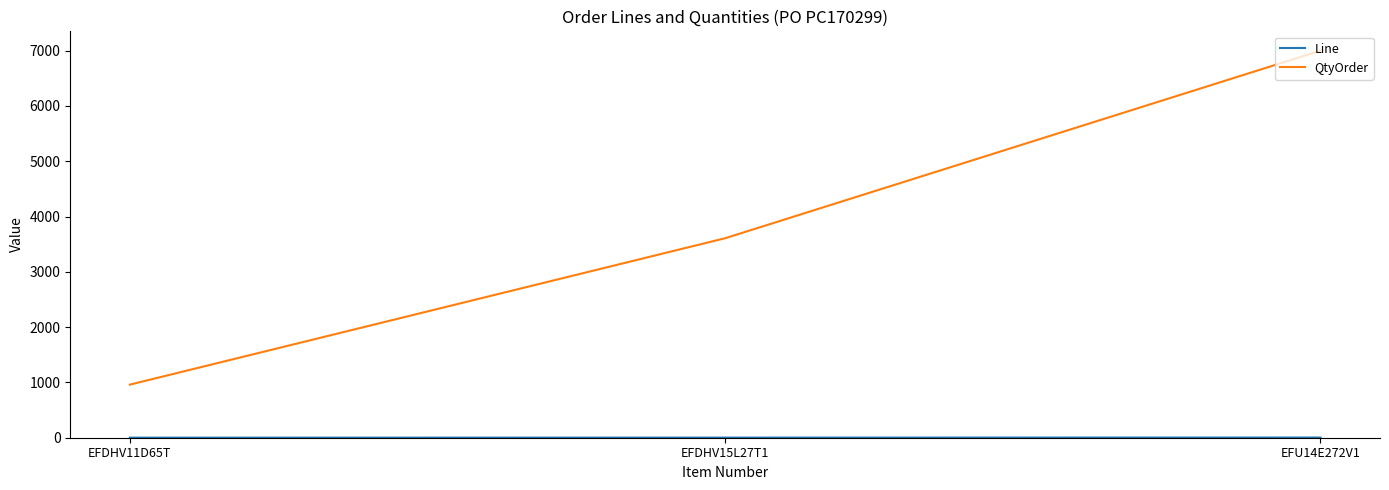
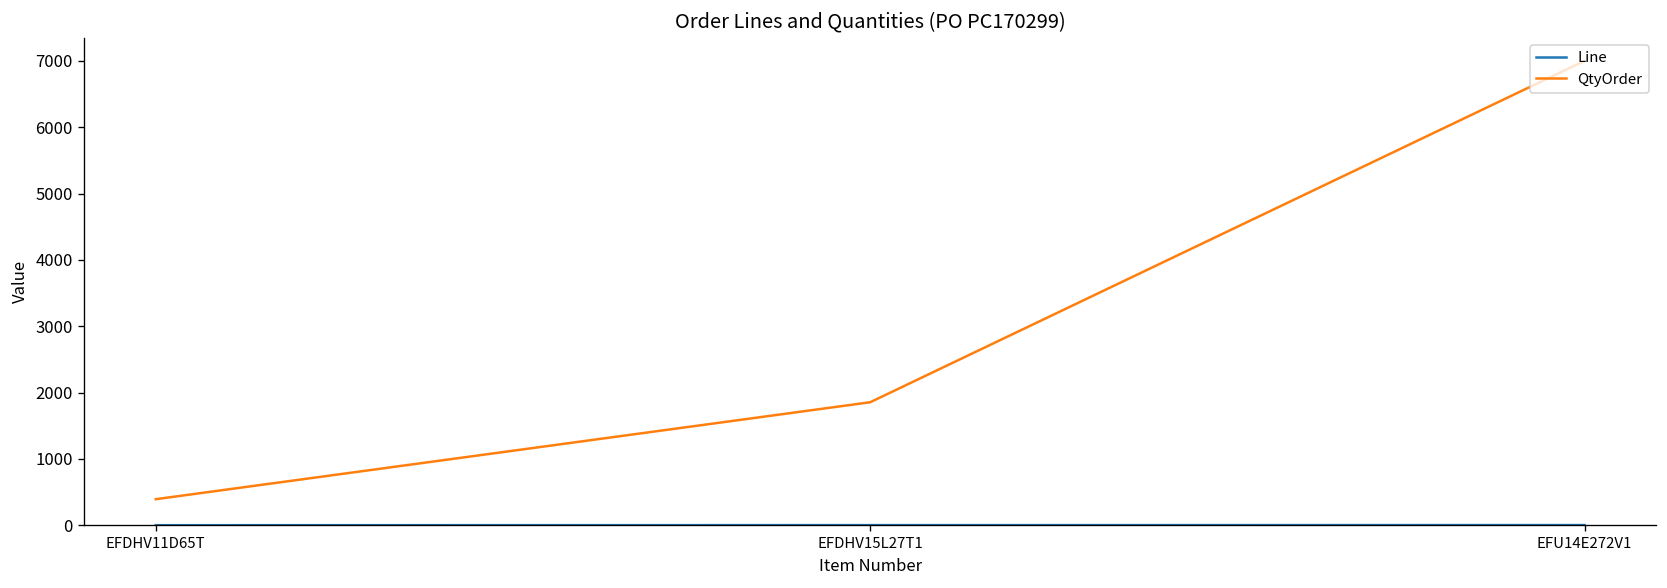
  {
    "Line": {
      "EFDHV11D65T": 0,
      "EFDHV15L27T1": 0,
      "EFU14E272V1": 0
    },
    "QtyOrder": {
-     "EFDHV11D65T": 1000,
-     "EFDHV15L27T1": 3600
+     "EFDHV11D65T": 400,
+     "EFDHV15L27T1": 1900
    }
  }
